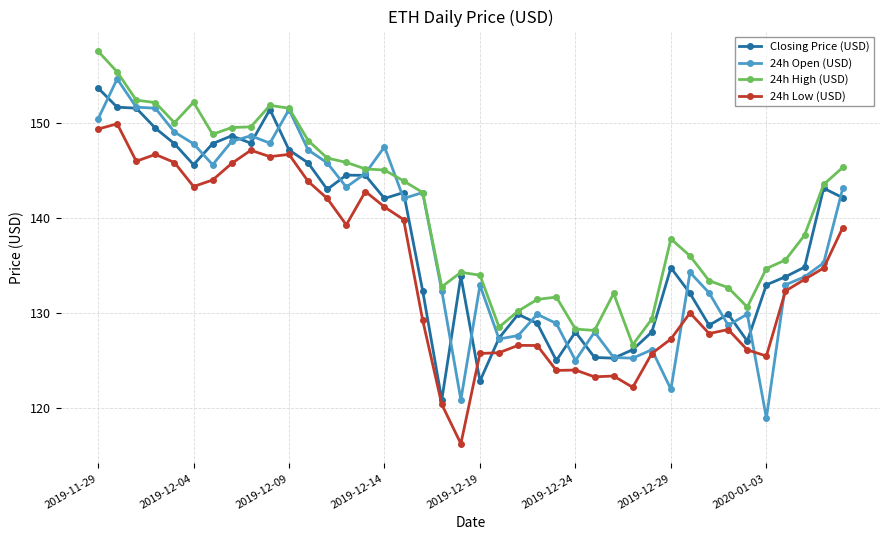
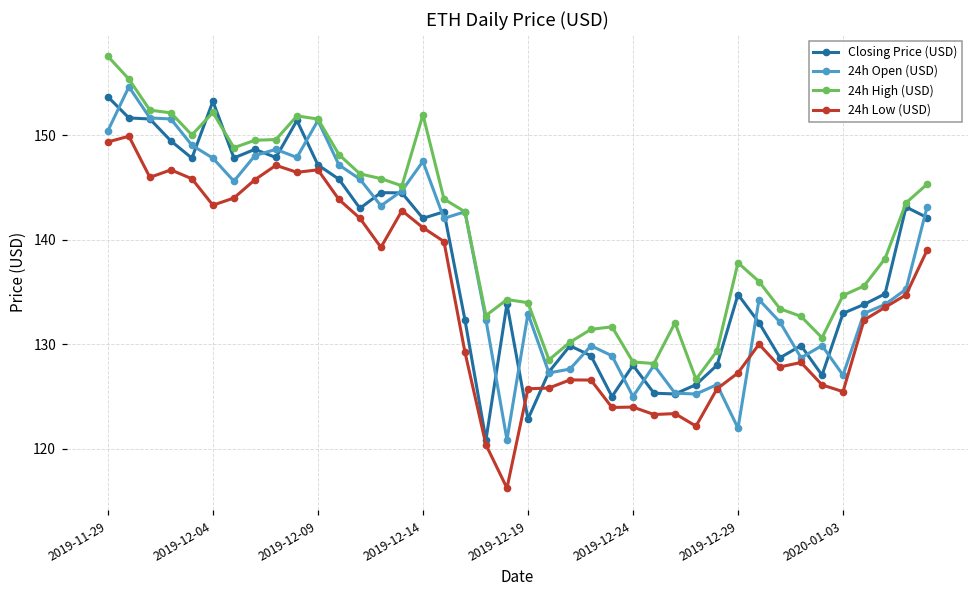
  {
    "Closing Price (USD)": {
      "2019-11-29": 154,
-     "2019-12-04": 146,
+     "2019-12-04": 153,
      "2019-12-09": 147,
      "2019-12-14": 142,
      "2019-12-19": 123,
      "2019-12-24": 128,
      "2019-12-29": 135,
      "2020-01-03": 133
    },
    "24h Open (USD)": {
      "2019-11-29": 150,
      "2019-12-04": 148,
      "2019-12-14": 147,
      "2019-12-19": 133,
      "2019-12-24": 125,
      "2019-12-29": 122,
-     "2020-01-03": 119
+     "2020-01-03": 127
    },
    "24h High (USD)": {
      "2019-11-29": 158,
      "2019-12-04": 152,
-     "2019-12-14": 145,
+     "2019-12-14": 152,
      "2019-12-19": 134,
      "2019-12-24": 128,
      "2019-12-29": 138,
      "2020-01-03": 135
    },
    "24h Low (USD)": {
      "2019-11-29": 149,
      "2019-12-04": 143,
      "2019-12-09": 147,
      "2019-12-14": 141,
      "2019-12-19": 126,
      "2019-12-24": 124,
      "2019-12-29": 127,
      "2020-01-03": 125
    }
  }
